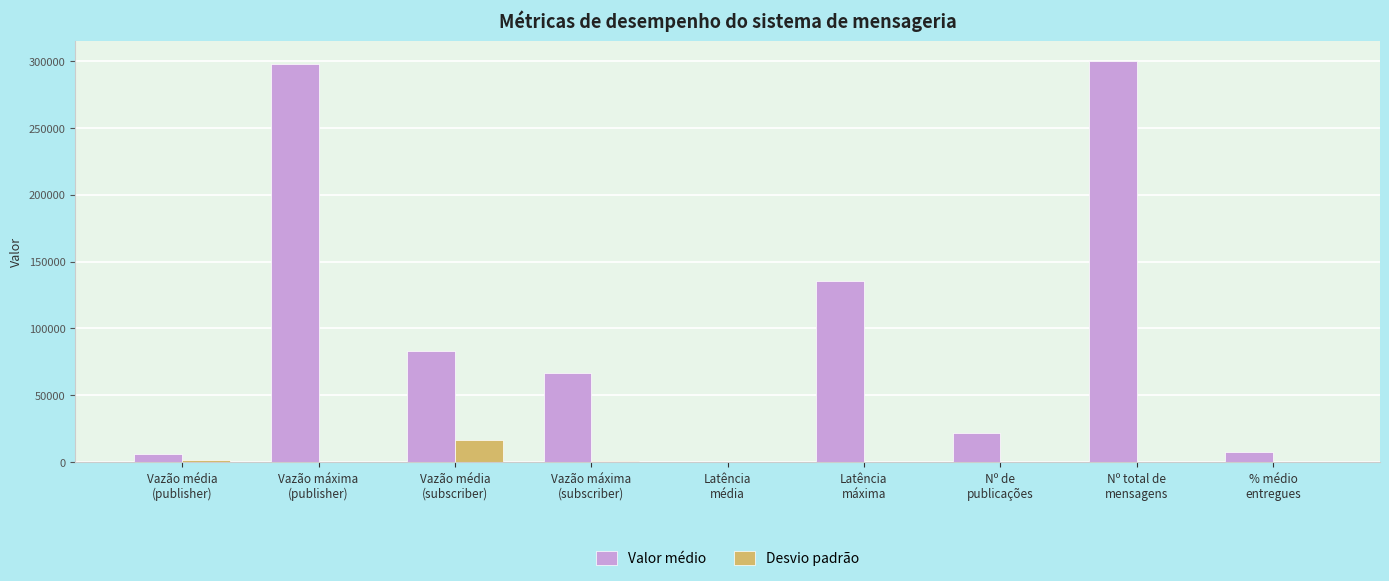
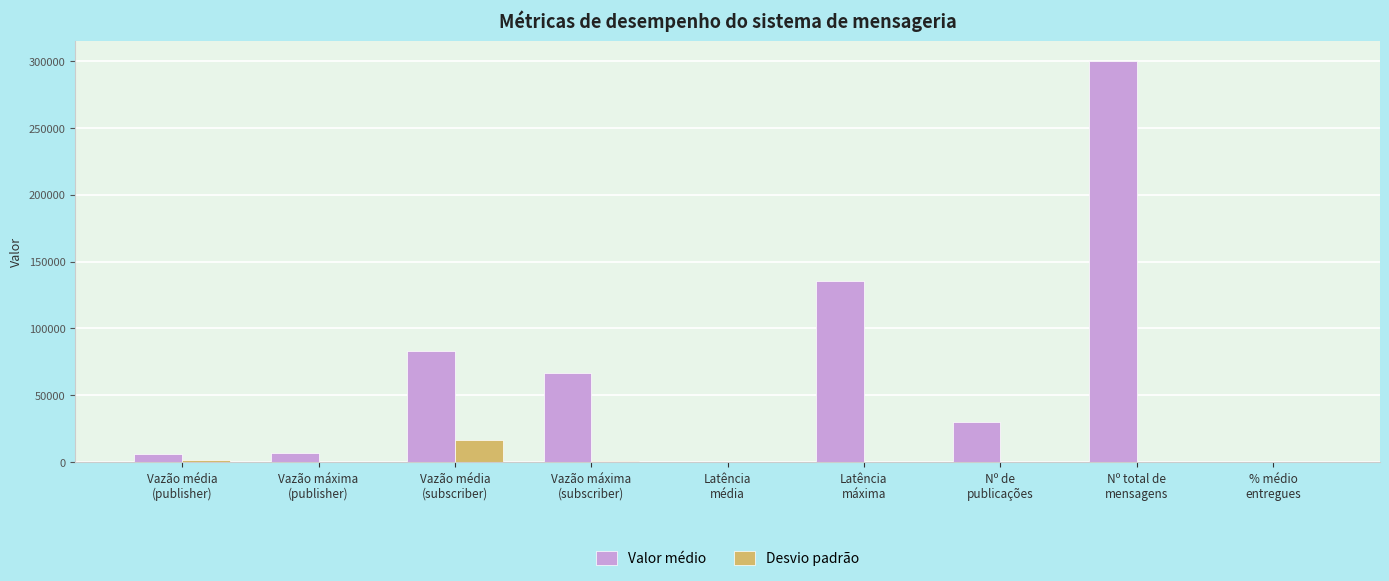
  {
    "Valor médio": {
      "Vazão média (publisher)": 6000,
-     "Vazão máxima (publisher)": 297000,
+     "Vazão máxima (publisher)": 7000,
      "Vazão média (subscriber)": 83000,
      "Vazão máxima (subscriber)": 67000,
      "Latência máxima": 136000,
-     "Nº de publicações": 22000,
+     "Nº de publicações": 30000,
      "Nº total de mensagens": 300000,
-     "% médio entregues": 8000
+     "% médio entregues": 0
    },
    "Desvio padrão": {
      "Vazão média (subscriber)": 17000,
      "Nº de publicações": 0,
      "Nº total de mensagens": 0,
      "% médio entregues": 0
    }
  }
